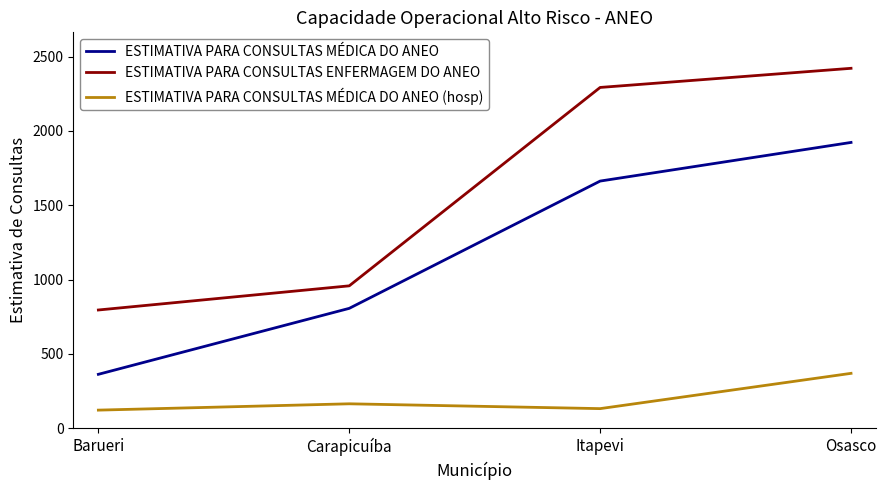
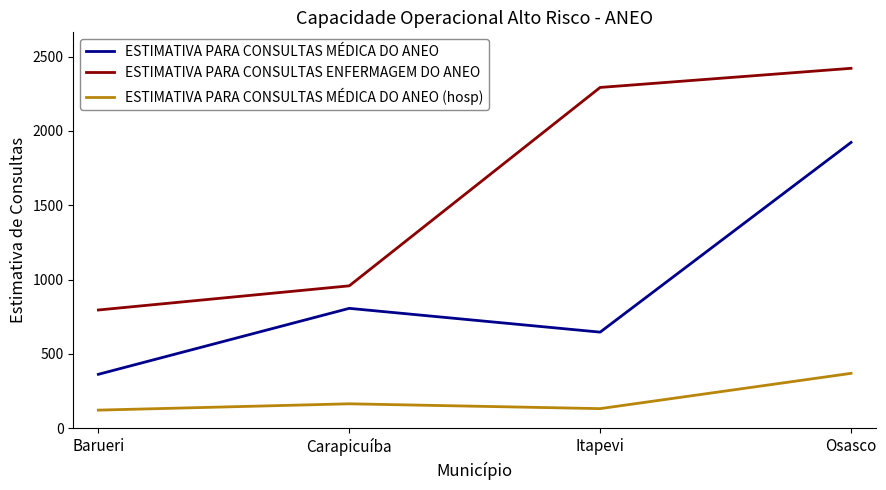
  {
    "ESTIMATIVA PARA CONSULTAS MÉDICA DO ANEO": {
      "Barueri": 360,
      "Carapicuíba": 810,
-     "Itapevi": 1660,
+     "Itapevi": 650,
      "Osasco": 1920
    },
    "ESTIMATIVA PARA CONSULTAS ENFERMAGEM DO ANEO": {
      "Barueri": 790,
      "Carapicuíba": 960,
      "Itapevi": 2290,
      "Osasco": 2420
    },
    "ESTIMATIVA PARA CONSULTAS MÉDICA DO ANEO (hosp)": {
      "Barueri": 120,
      "Carapicuíba": 160,
      "Itapevi": 130,
      "Osasco": 370
    }
  }
